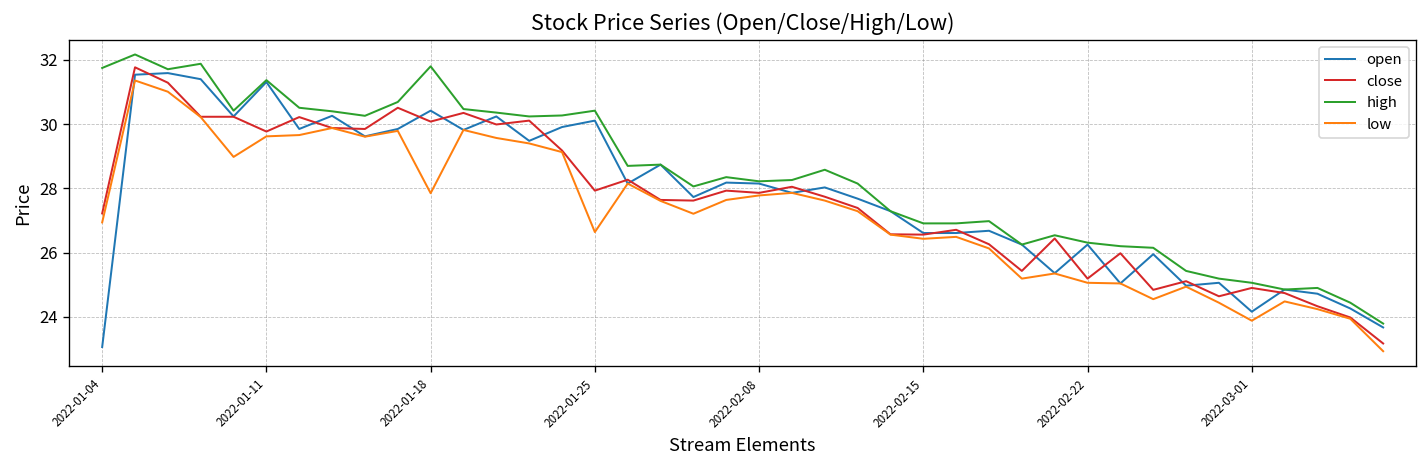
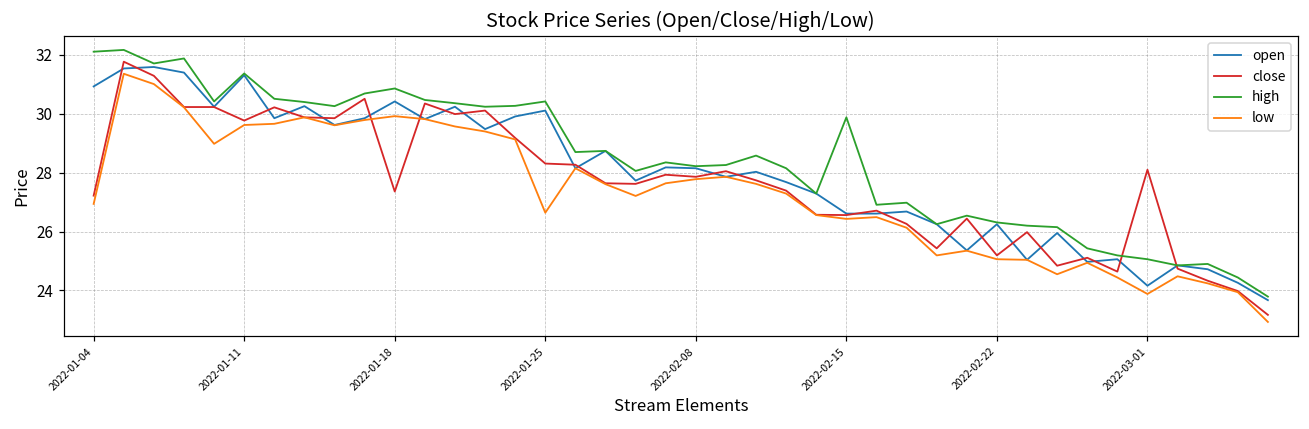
  {
    "open": {
-     "2022-01-04": 23.1,
+     "2022-01-04": 30.9,
      "2022-01-18": 30.4,
      "2022-01-25": 30.1,
      "2022-03-01": 24.2
    },
    "close": {
      "2022-01-04": 27.2,
      "2022-01-11": 29.8,
-     "2022-01-18": 30.1,
-     "2022-01-25": 27.9,
+     "2022-01-18": 27.4,
+     "2022-01-25": 28.3,
      "2022-02-22": 25.2,
-     "2022-03-01": 24.9
+     "2022-03-01": 28.1
    },
    "high": {
-     "2022-01-04": 31.8,
-     "2022-01-18": 31.8,
+     "2022-01-04": 32.1,
+     "2022-01-18": 30.9,
      "2022-01-25": 30.4,
-     "2022-02-15": 26.9,
+     "2022-02-15": 29.9,
      "2022-03-01": 25.1
    },
    "low": {
      "2022-01-04": 26.9,
      "2022-01-11": 29.6,
-     "2022-01-18": 27.9,
+     "2022-01-18": 29.9,
      "2022-01-25": 26.6,
      "2022-02-15": 26.4,
      "2022-02-22": 25.1,
      "2022-03-01": 23.9
    }
  }
